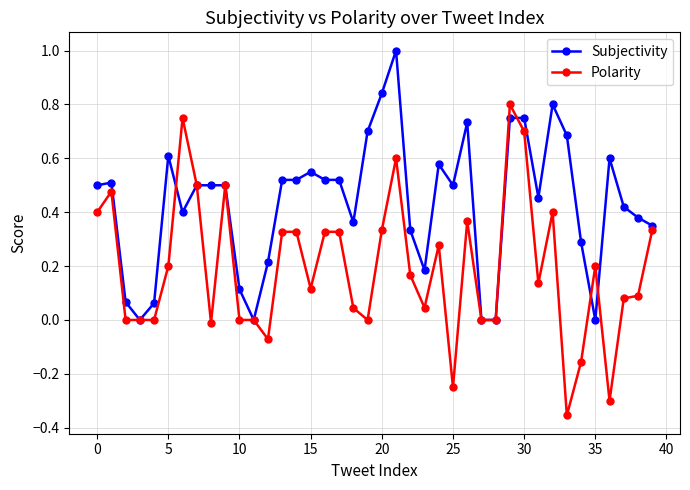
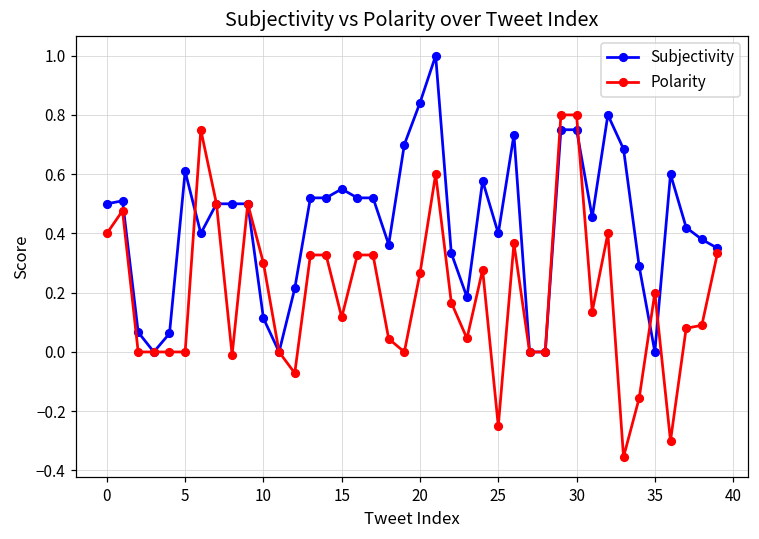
  {
    "Subjectivity": {
      "0": 0.5,
      "5": 0.61,
      "10": 0.11,
      "15": 0.55,
      "20": 0.84,
-     "25": 0.5,
+     "25": 0.4,
      "30": 0.75,
      "35": 0.0
    },
    "Polarity": {
      "0": 0.40,
-     "5": 0.2,
-     "10": 0.0,
+     "5": 0.0,
+     "10": 0.3,
      "15": 0.12,
-     "20": 0.33,
+     "20": 0.27,
      "25": -0.25,
-     "30": 0.7,
+     "30": 0.8,
      "35": 0.20
    }
  }
